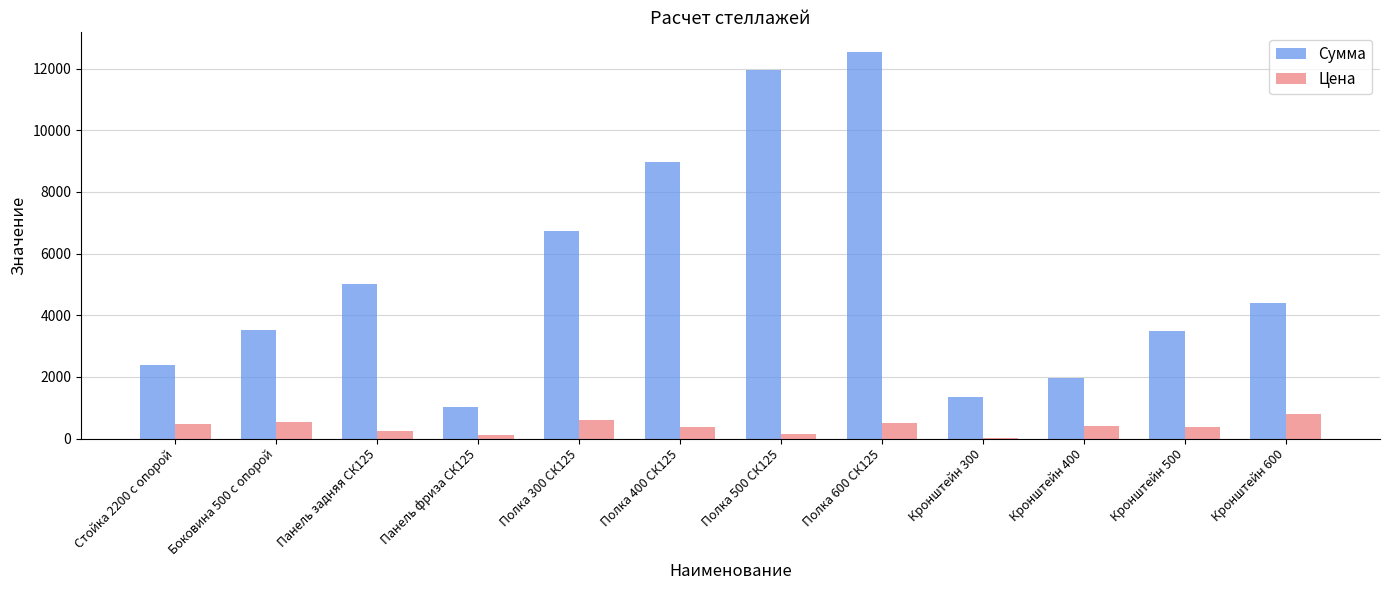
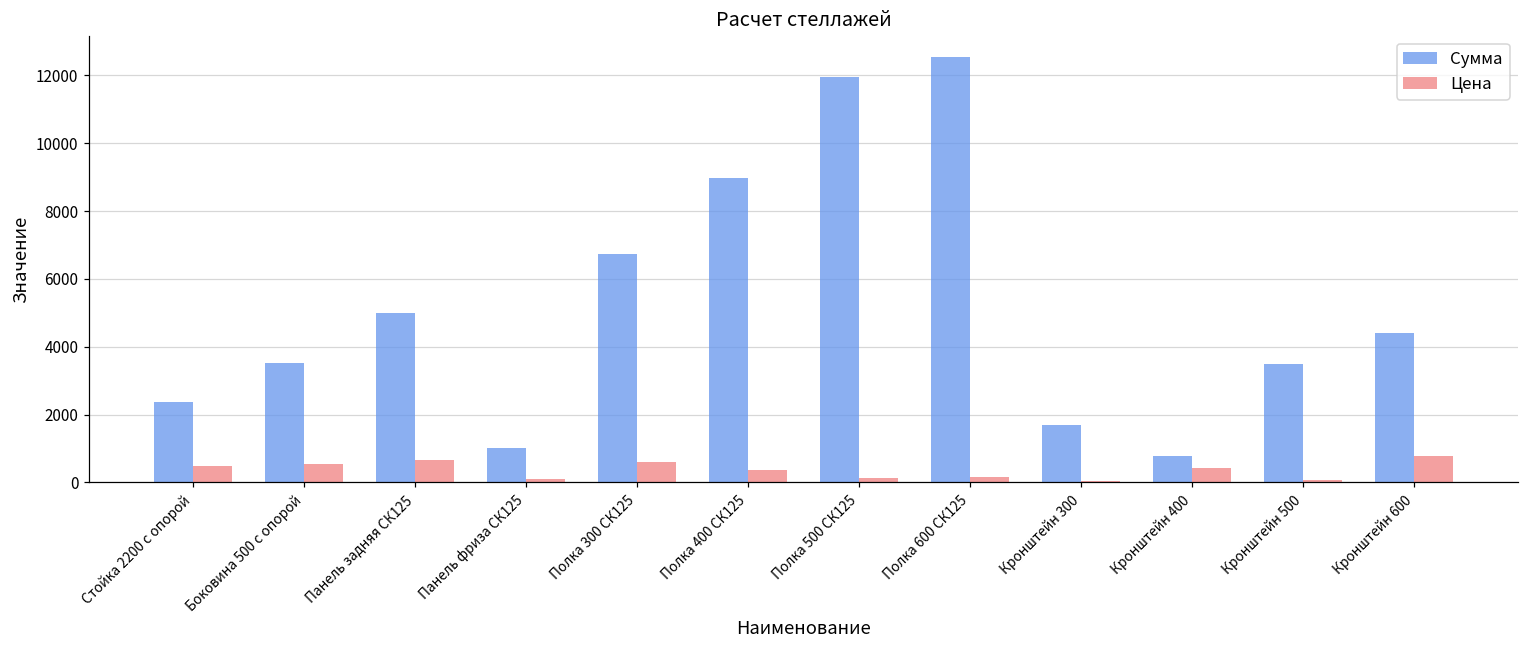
  {
    "Сумма": {
      "Стойка 2200 с опорой": 2400,
      "Боковина 500 с опорой": 3500,
      "Панель задняя СК125": 5000,
      "Панель фриза СК125": 1000,
      "Полка 300 СК125": 6700,
      "Полка 400 СК125": 9000,
      "Полка 500 СК125": 12000,
      "Полка 600 СК125": 12600,
-     "Кронштейн 300": 1400,
-     "Кронштейн 400": 2000,
+     "Кронштейн 300": 1700,
+     "Кронштейн 400": 800,
      "Кронштейн 500": 3500,
      "Кронштейн 600": 4400
    },
    "Цена": {
      "Стойка 2200 с опорой": 500,
      "Боковина 500 с опорой": 500,
-     "Панель задняя СК125": 300,
+     "Панель задняя СК125": 700,
      "Панель фриза СК125": 100,
      "Полка 300 СК125": 600,
      "Полка 400 СК125": 400,
      "Полка 500 СК125": 100,
-     "Полка 600 СК125": 500,
+     "Полка 600 СК125": 200,
      "Кронштейн 400": 400,
-     "Кронштейн 500": 400,
+     "Кронштейн 500": 100,
      "Кронштейн 600": 800
    }
  }
